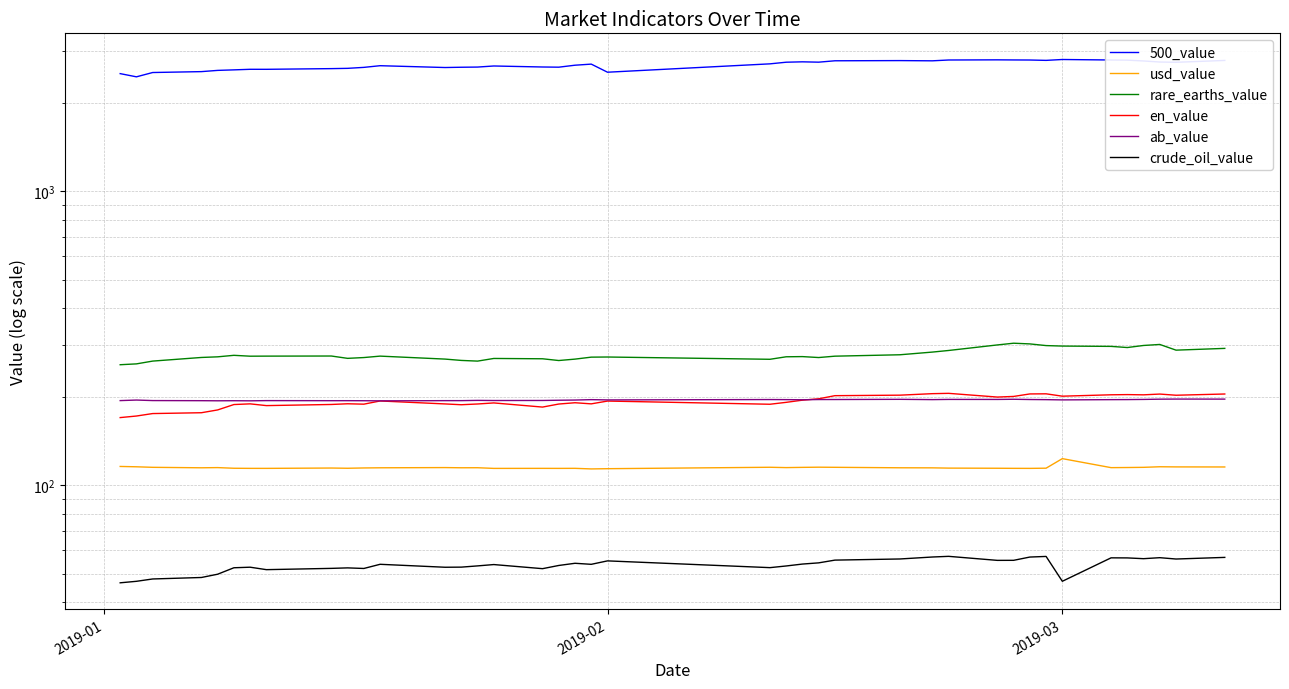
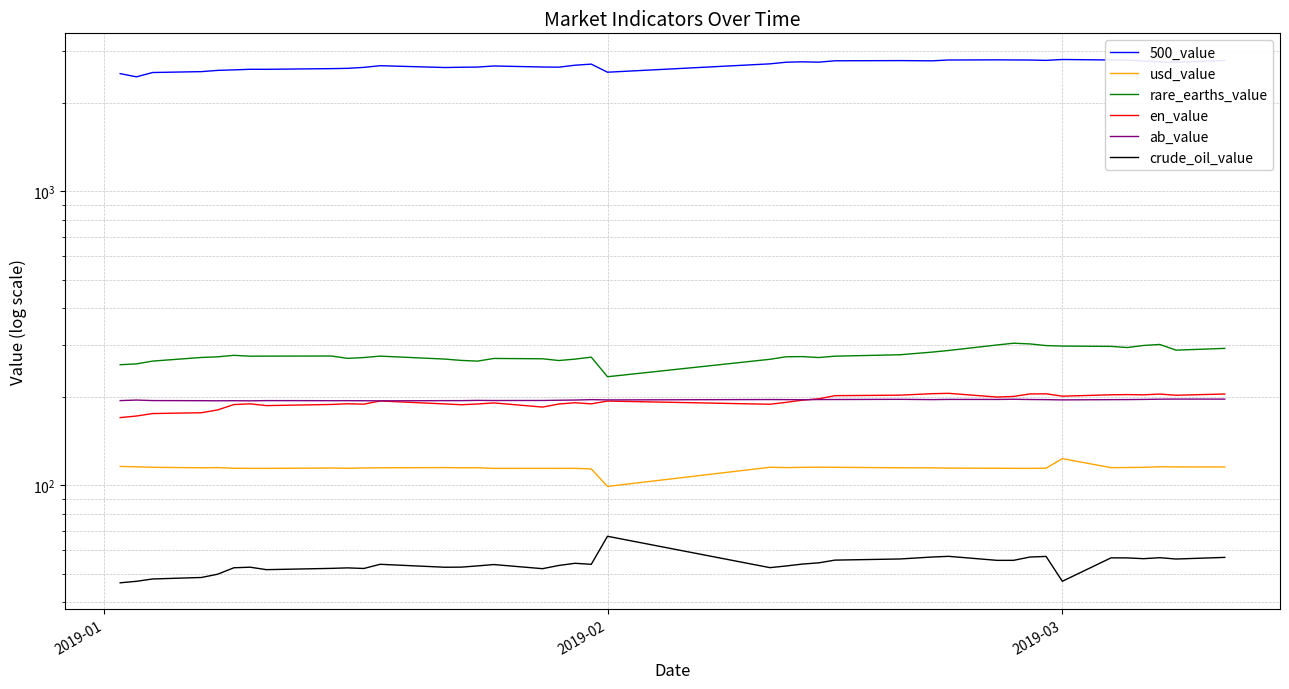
  {
    "500_value": {
      "2019-02": 2500,
      "2019-03": 2800
    },
    "usd_value": {
-     "2019-02": 114,
+     "2019-02": 99,
      "2019-03": 123
    },
    "rare_earths_value": {
-     "2019-02": 270,
+     "2019-02": 230,
      "2019-03": 300
    },
    "en_value": {
      "2019-03": 200
    },
    "ab_value": {
      "2019-03": 190
    },
    "crude_oil_value": {
-     "2019-02": 55,
+     "2019-02": 67,
      "2019-03": 47
    }
  }
